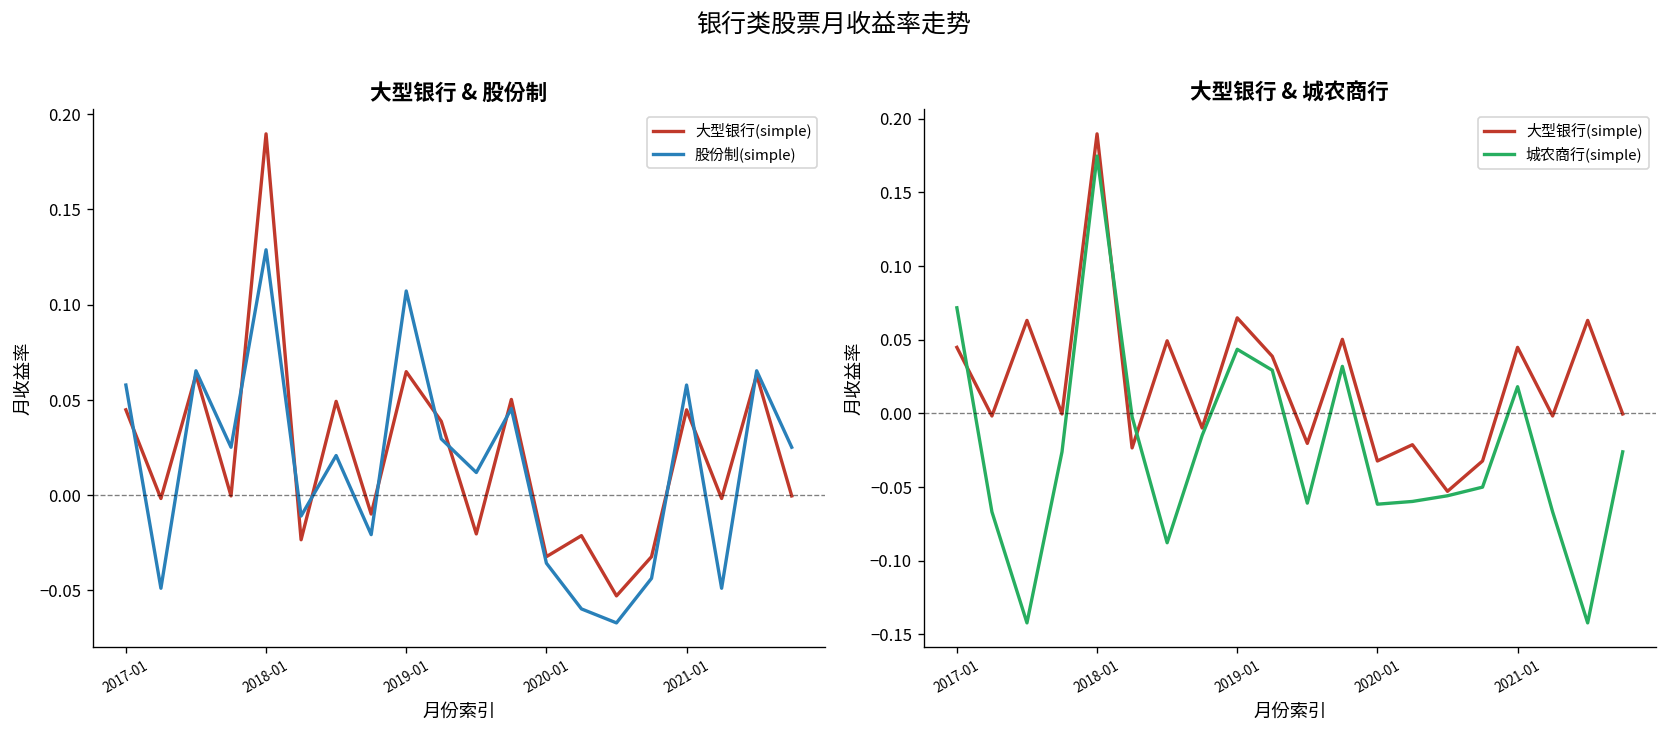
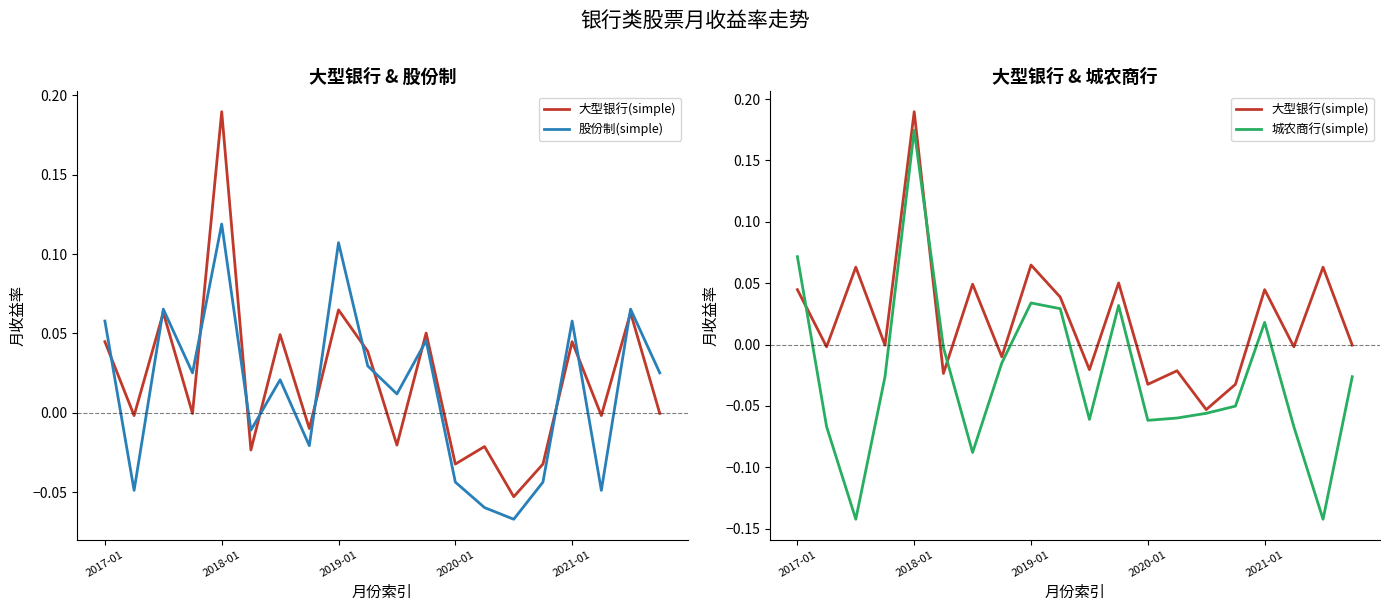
  {
    "大型银行 & 股份制": {
      "大型银行(simple)": {
        "2017-01": 0.045,
        "2018-01": 0.190,
        "2019-01": 0.065,
        "2020-01": -0.032,
        "2021-01": 0.045
      },
      "股份制(simple)": {
        "2017-01": 0.058,
-       "2018-01": 0.129,
+       "2018-01": 0.119,
        "2019-01": 0.107,
-       "2020-01": -0.036,
+       "2020-01": -0.044,
        "2021-01": 0.058
      }
    },
    "大型银行 & 城农商行": {
      "大型银行(simple)": {
        "2017-01": 0.045,
        "2018-01": 0.190,
        "2019-01": 0.065,
        "2020-01": -0.032,
        "2021-01": 0.045
      },
      "城农商行(simple)": {
        "2017-01": 0.072,
        "2018-01": 0.175,
-       "2019-01": 0.043,
+       "2019-01": 0.034,
        "2020-01": -0.062,
        "2021-01": 0.018
      }
    }
  }
